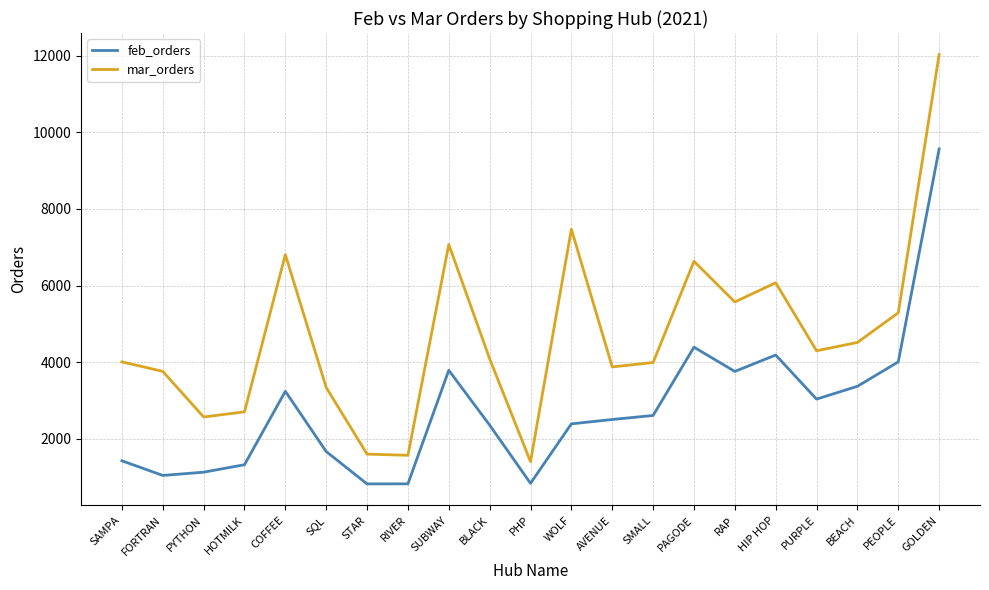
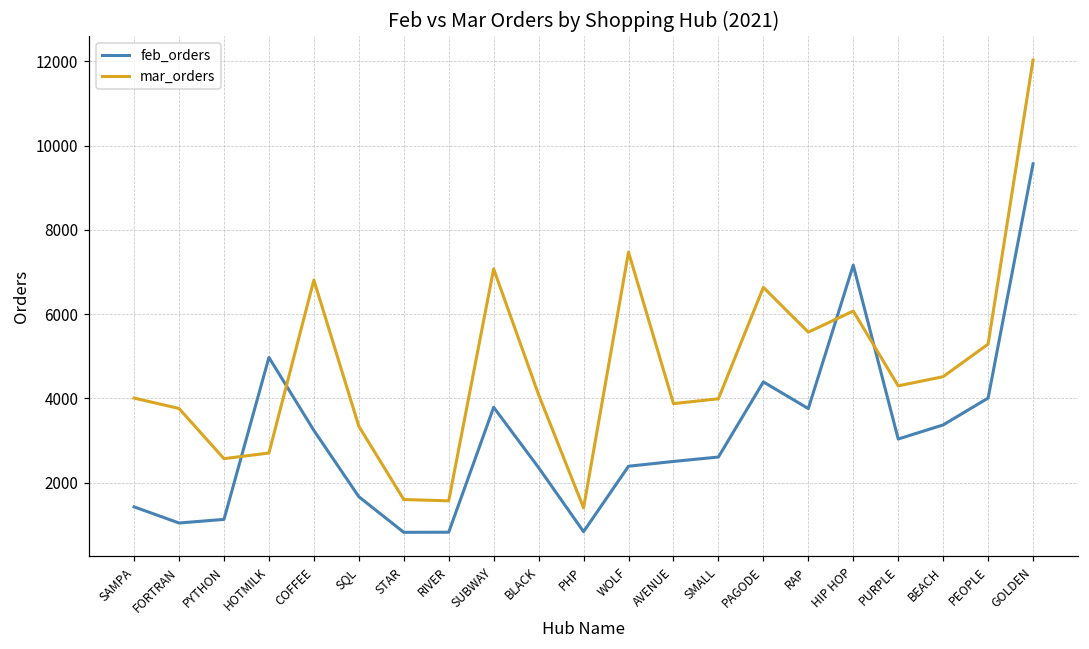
  {
    "feb_orders": {
      "SAMPA": 1400,
      "FORTRAN": 1000,
      "PYTHON": 1100,
-     "HOTMILK": 1300,
+     "HOTMILK": 5000,
      "COFFEE": 3200,
      "SQL": 1700,
      "STAR": 800,
      "RIVER": 800,
      "SUBWAY": 3800,
      "BLACK": 2400,
      "PHP": 800,
      "WOLF": 2400,
      "AVENUE": 2500,
      "SMALL": 2600,
      "PAGODE": 4400,
      "RAP": 3800,
-     "HIP HOP": 4200,
+     "HIP HOP": 7200,
      "PURPLE": 3000,
      "BEACH": 3400,
      "PEOPLE": 4000,
      "GOLDEN": 9600
    },
    "mar_orders": {
      "SAMPA": 4000,
      "FORTRAN": 3800,
      "PYTHON": 2600,
      "HOTMILK": 2700,
      "COFFEE": 6800,
      "SQL": 3300,
      "STAR": 1600,
      "RIVER": 1600,
      "SUBWAY": 7100,
      "BLACK": 4100,
      "PHP": 1400,
      "WOLF": 7500,
      "AVENUE": 3900,
      "SMALL": 4000,
      "PAGODE": 6600,
      "RAP": 5600,
      "HIP HOP": 6100,
      "PURPLE": 4300,
      "BEACH": 4500,
      "PEOPLE": 5300,
      "GOLDEN": 12000
    }
  }
